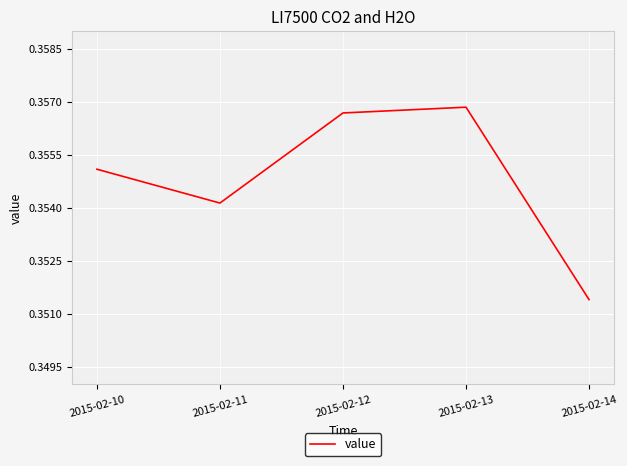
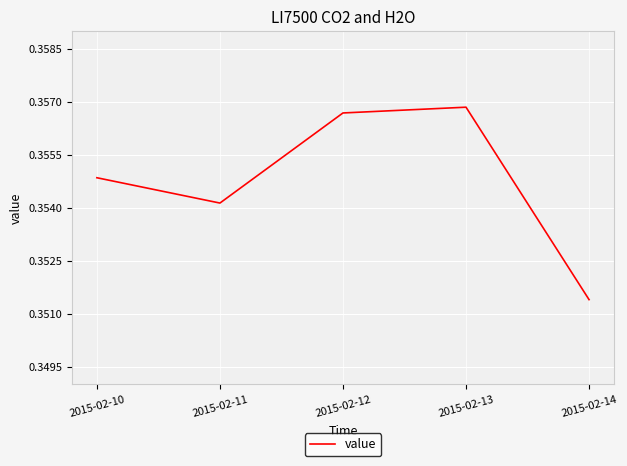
  {
-   "2015-02-10": 0.3551,
+   "2015-02-10": 0.3548,
    "2015-02-11": 0.3541,
    "2015-02-12": 0.3567,
    "2015-02-13": 0.3568,
    "2015-02-14": 0.3514
  }
